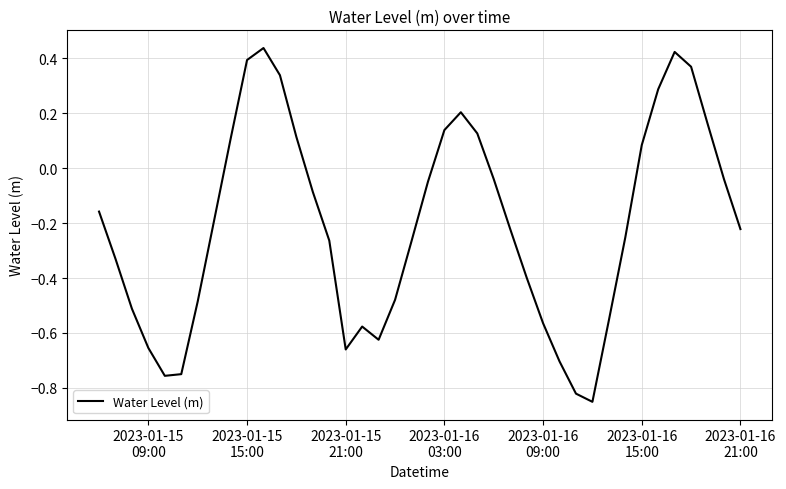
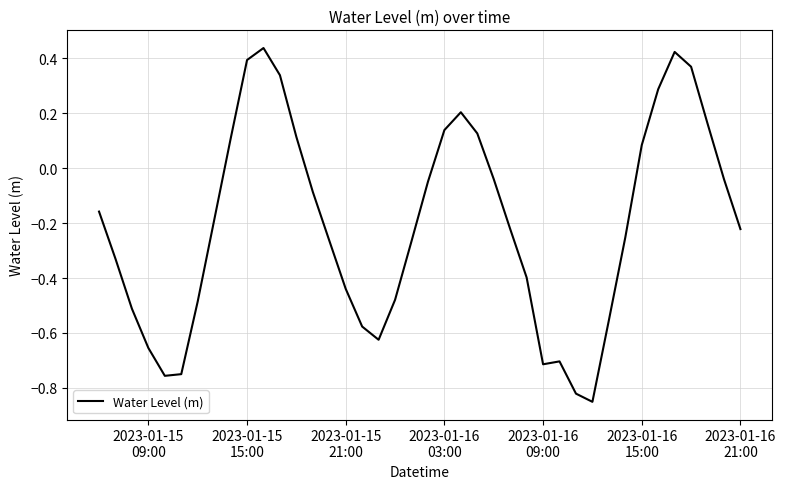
  {
    "2023-01-15 09:00": -0.65,
    "2023-01-15 15:00": 0.39,
-   "2023-01-15 21:00": -0.66,
+   "2023-01-15 21:00": -0.44,
    "2023-01-16 03:00": 0.14,
-   "2023-01-16 09:00": -0.56,
+   "2023-01-16 09:00": -0.71,
    "2023-01-16 15:00": 0.08,
    "2023-01-16 21:00": -0.22
  }
